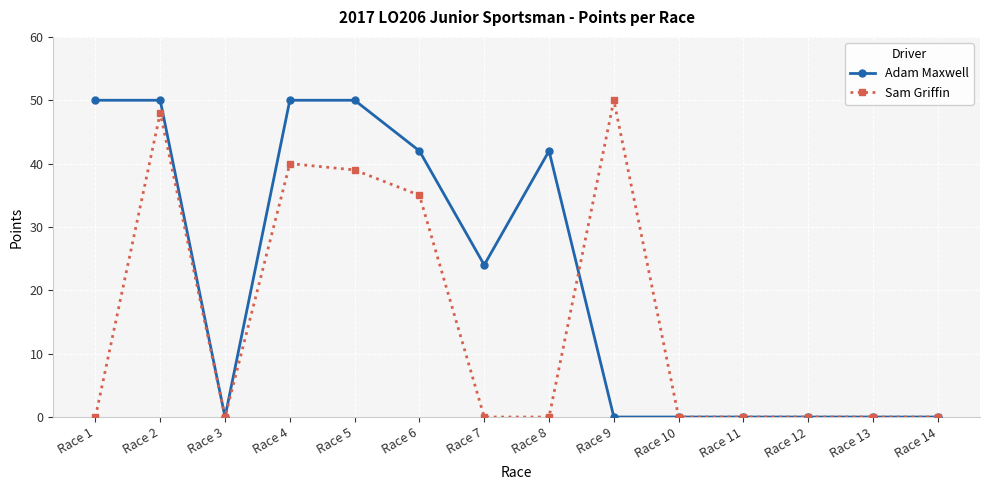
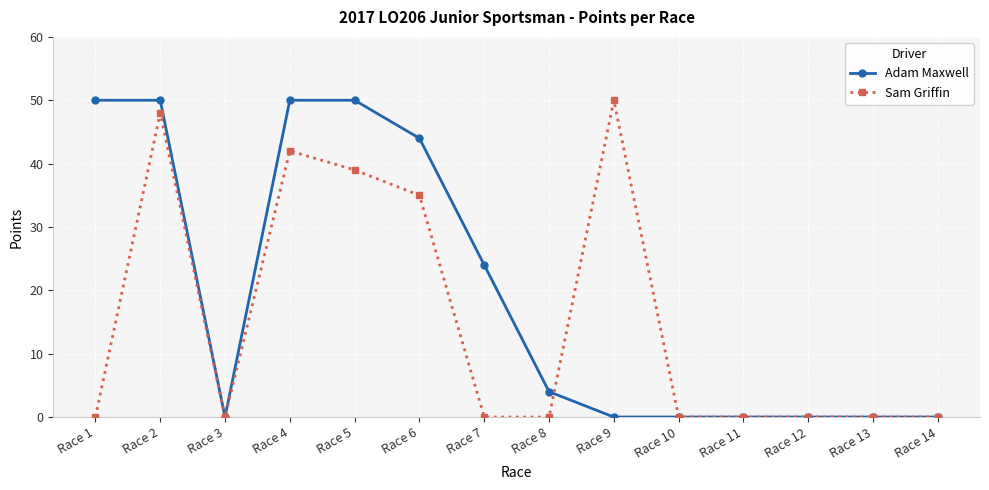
  {
    "Adam Maxwell": {
      "Race 1": 50,
      "Race 2": 50,
      "Race 4": 50,
      "Race 5": 50,
-     "Race 6": 42,
+     "Race 6": 44,
      "Race 7": 24,
-     "Race 8": 42,
+     "Race 8": 4,
      "Race 9": 0
    },
    "Sam Griffin": {
      "Race 1": 0,
      "Race 2": 48,
-     "Race 4": 40,
+     "Race 4": 42,
      "Race 5": 39,
      "Race 6": 35,
      "Race 7": 0,
      "Race 8": 0,
      "Race 9": 50
    }
  }
